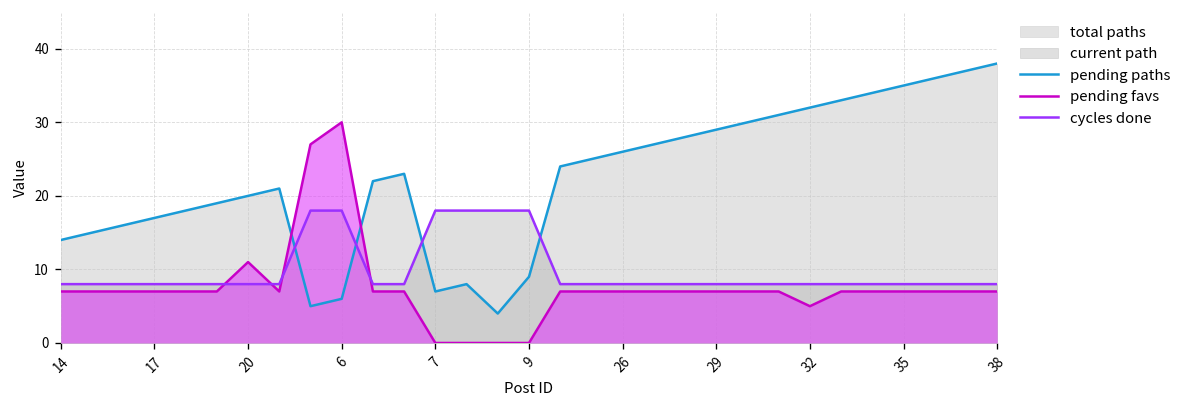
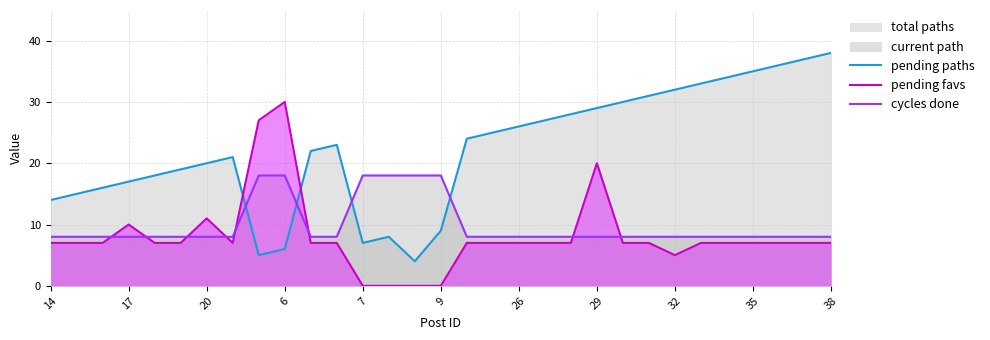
  {
    "pending favs": {
      "14": 7,
-     "17": 7,
+     "17": 10,
      "20": 11,
      "6": 30,
      "7": 0,
      "9": 0,
      "26": 7,
-     "29": 7,
+     "29": 20,
      "32": 5,
      "35": 7,
      "38": 7
    }
  }
